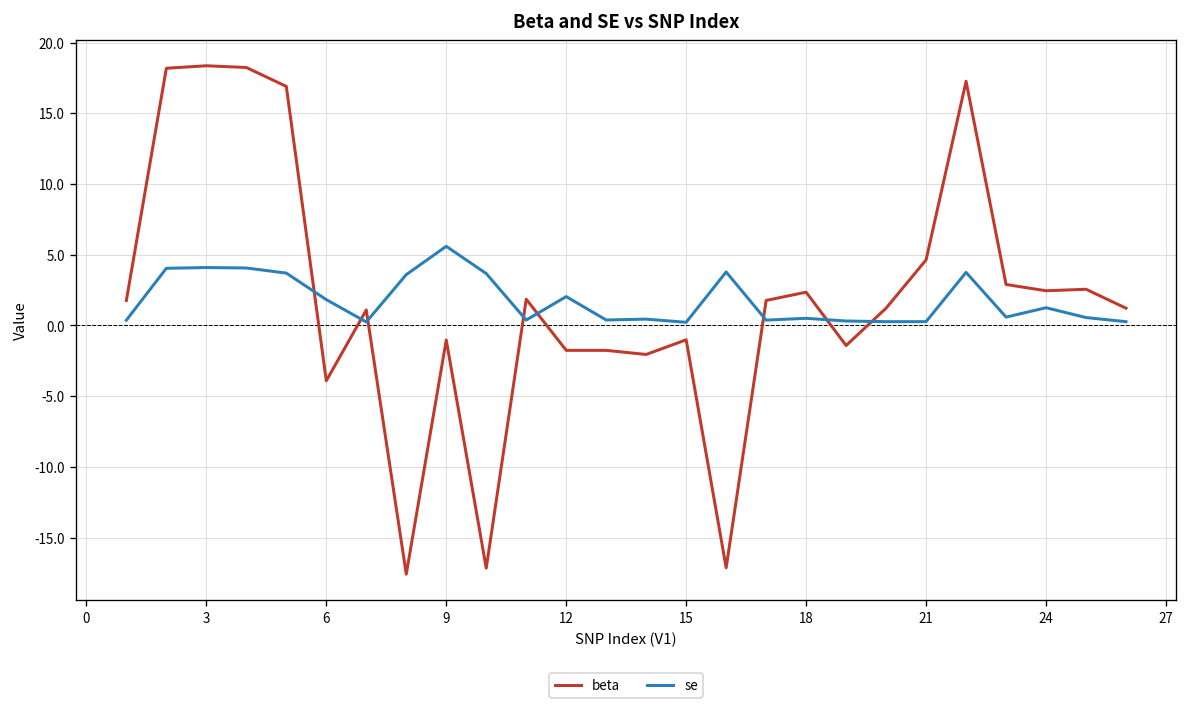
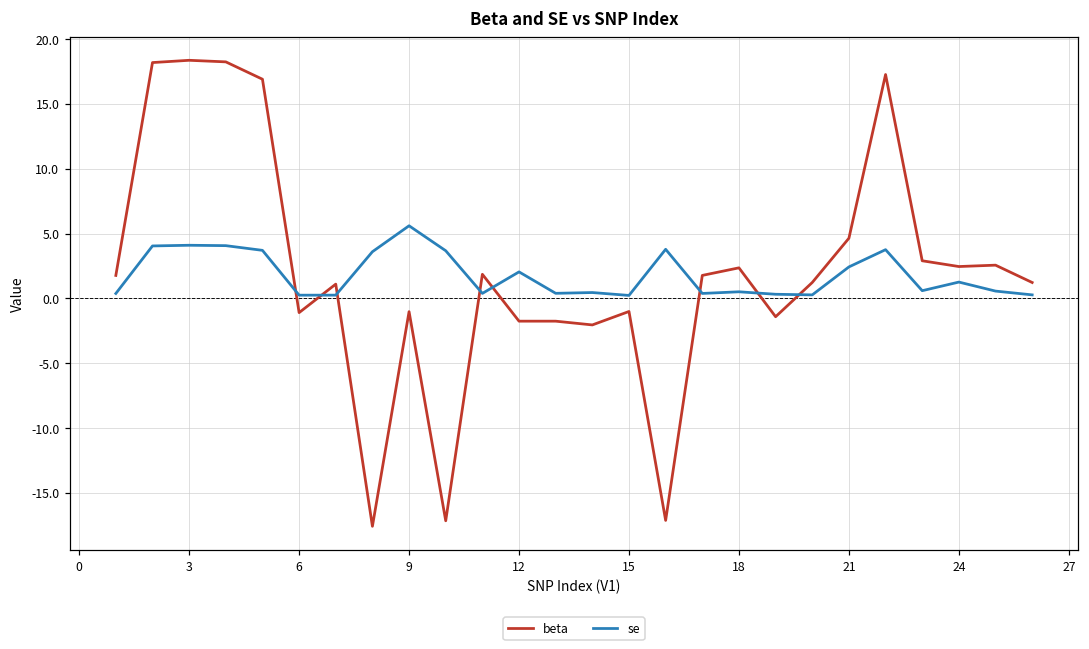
  {
    "beta": {
      "3": 18.4,
-     "6": -3.9,
+     "6": -1.1,
      "9": -1.0,
      "12": -1.8,
      "15": -1.0,
      "18": 2.4,
      "21": 4.6,
      "24": 2.5
    },
    "se": {
      "3": 4.1,
-     "6": 1.8,
+     "6": 0.2,
      "9": 5.6,
      "12": 2.0,
      "15": 0.2,
      "18": 0.5,
-     "21": 0.3,
+     "21": 2.4,
      "24": 1.3
    }
  }
